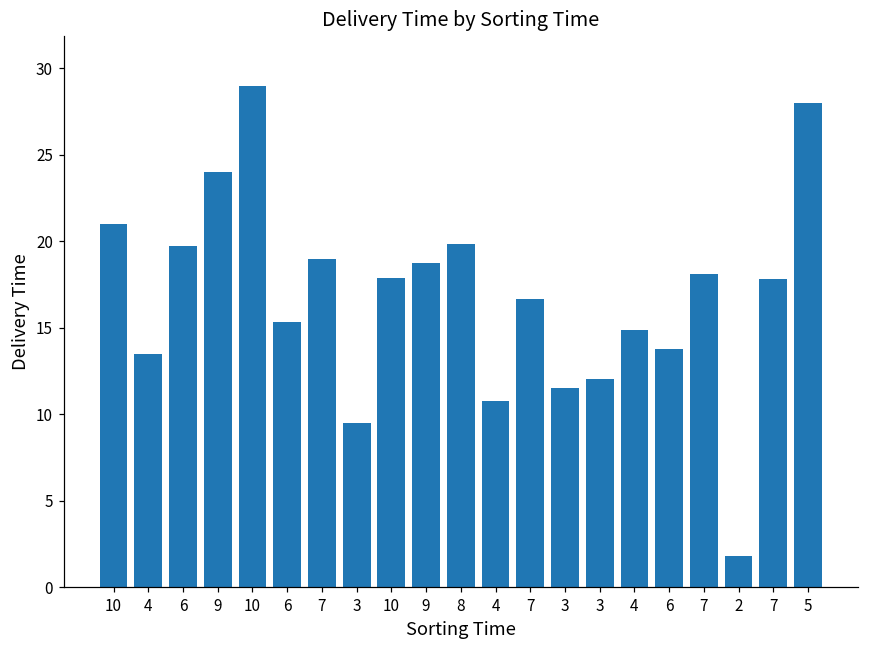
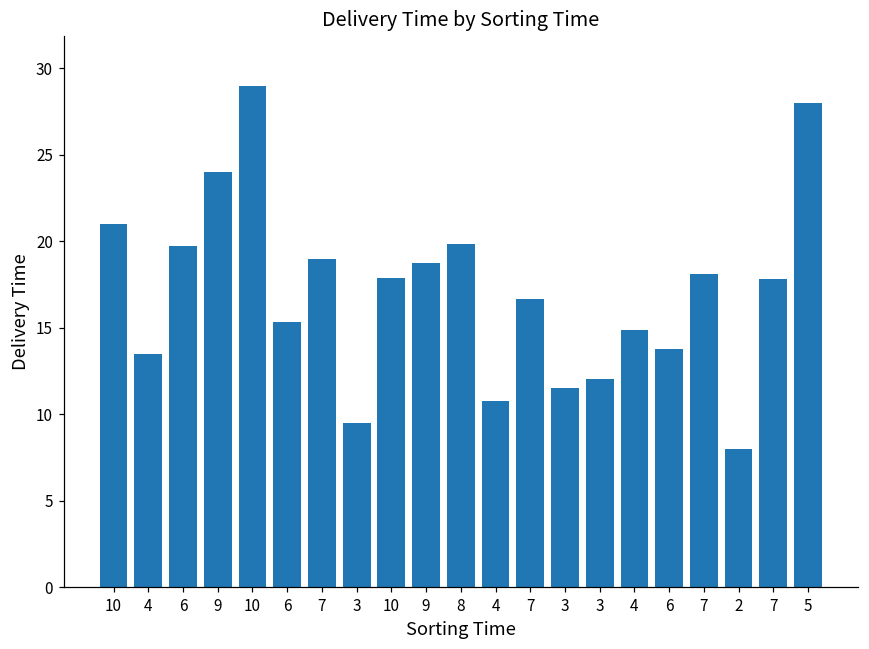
  {
    "8": 19.8,
-   "2": 1.8,
+   "2": 8.0,
    "5": 28.0
  }
